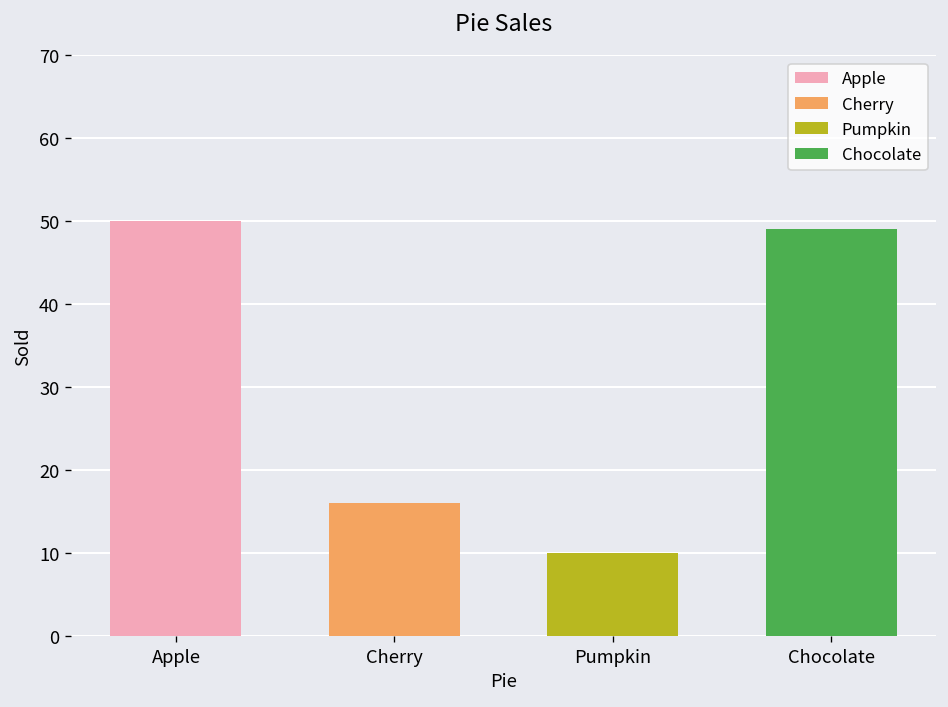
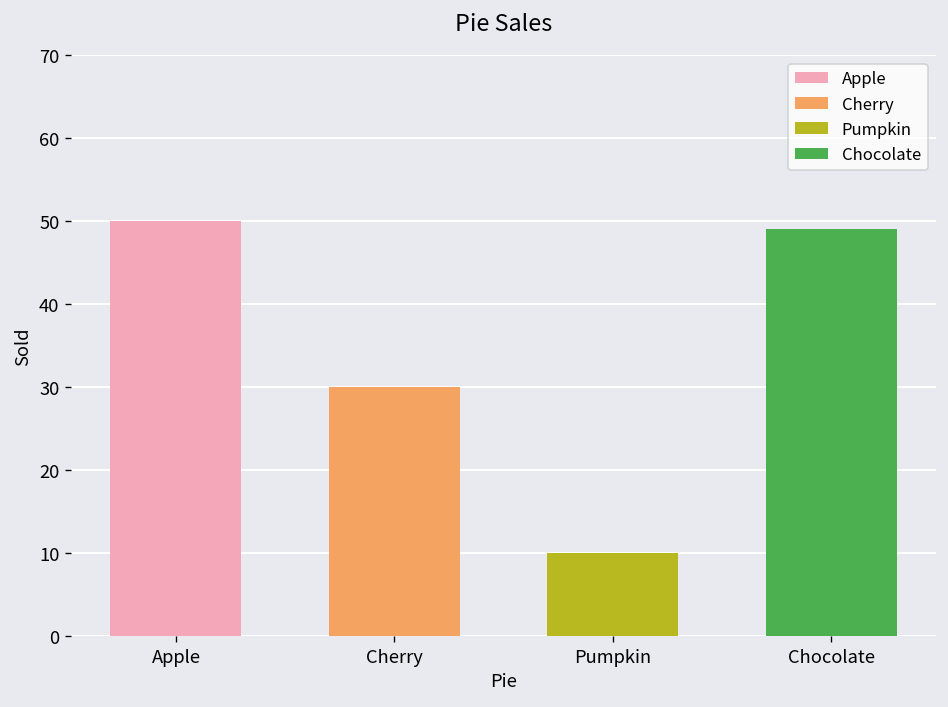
  {
    "Apple": 50,
-   "Cherry": 16,
+   "Cherry": 30,
    "Pumpkin": 10,
    "Chocolate": 49
  }
